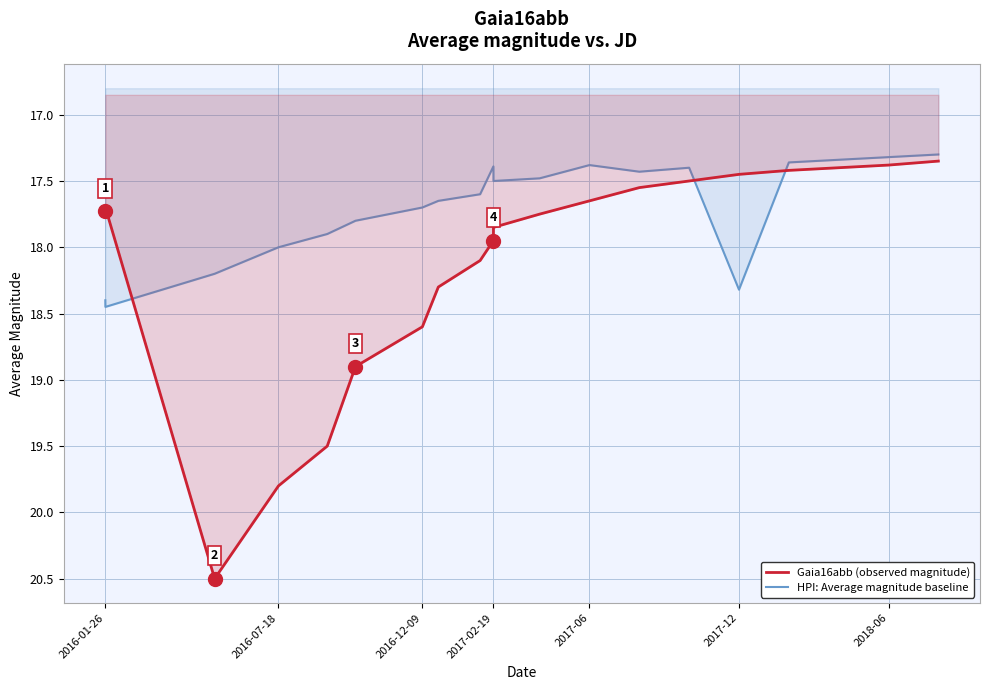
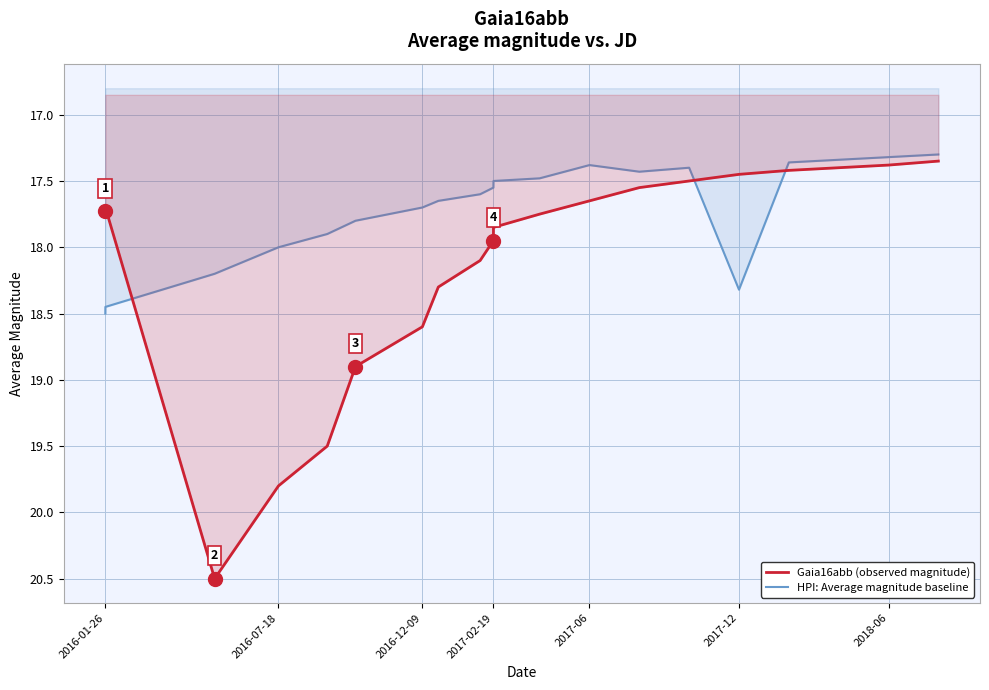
  {
    "HPI: Average magnitude baseline": {
-     "2016-01-26": 18.4,
+     "2016-01-26": 18.5,
      "2016-07-18": 18.00,
      "2016-12-09": 17.70,
-     "2017-02-19": 17.39,
+     "2017-02-19": 17.55,
      "2017-06": 17.38,
      "2017-12": 18.32,
      "2018-06": 17.32
    }
  }
